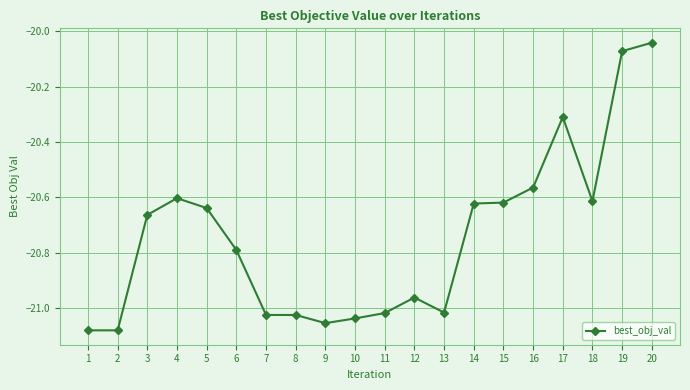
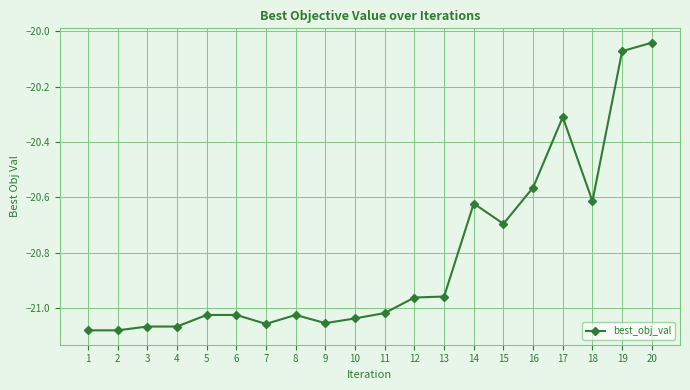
  {
    "1": -21.08,
    "2": -21.08,
-   "3": -20.66,
-   "4": -20.60,
-   "5": -20.64,
-   "6": -20.79,
-   "7": -21.02,
+   "3": -21.07,
+   "4": -21.07,
+   "5": -21.02,
+   "6": -21.02,
+   "7": -21.06,
    "8": -21.02,
    "9": -21.05,
    "10": -21.04,
    "11": -21.02,
    "12": -20.96,
-   "13": -21.02,
+   "13": -20.96,
    "14": -20.62,
-   "15": -20.62,
+   "15": -20.69,
    "16": -20.56,
    "17": -20.31,
    "18": -20.61,
    "19": -20.07,
    "20": -20.04
  }
